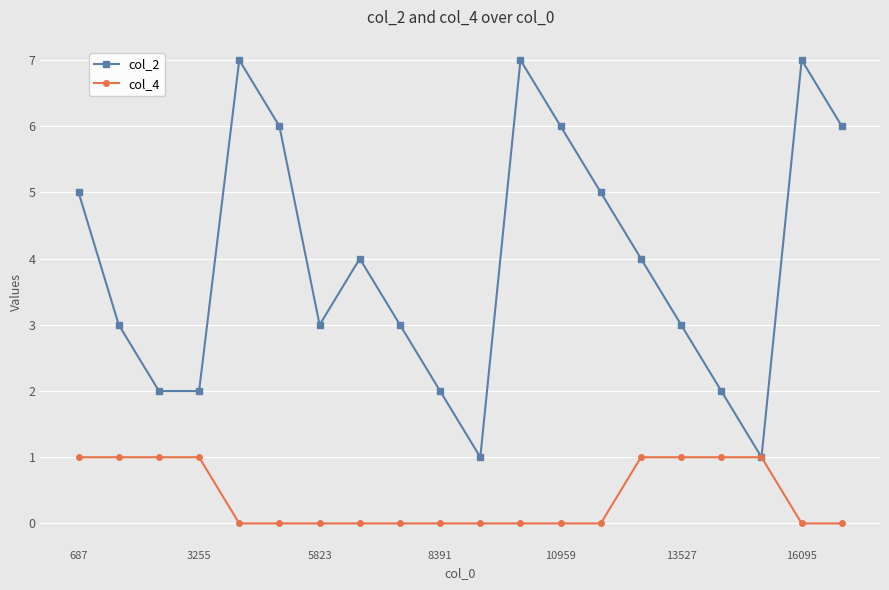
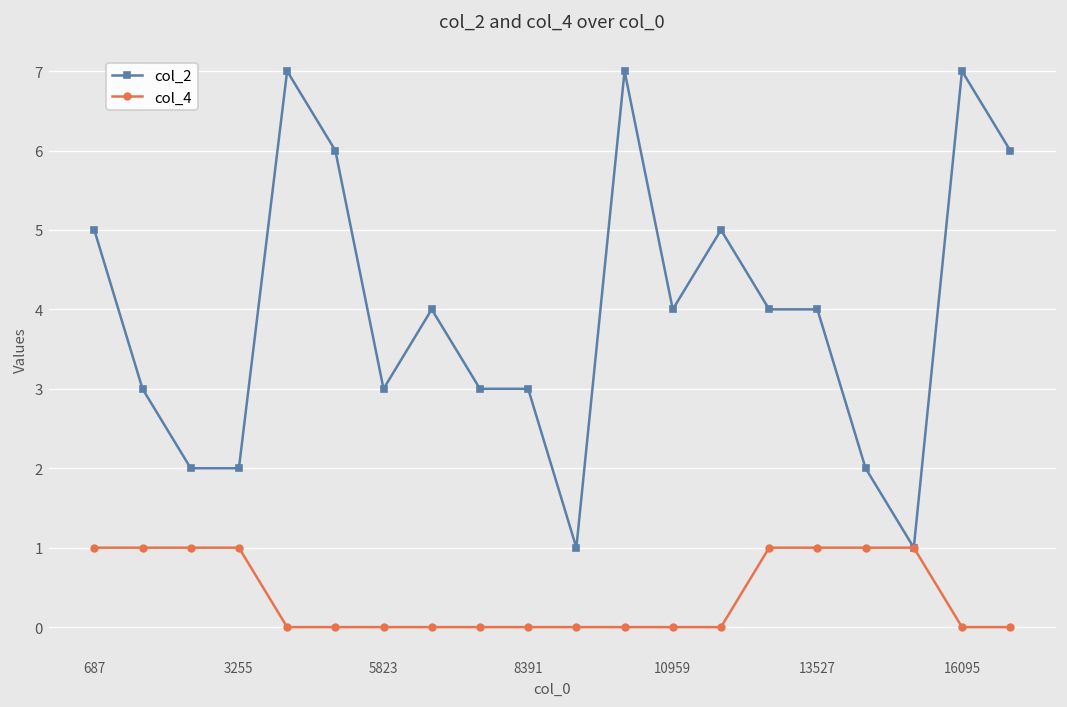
  {
    "col_2": {
      "687": 5,
      "3255": 2,
      "5823": 3,
-     "8391": 2,
-     "10959": 6,
-     "13527": 3,
+     "8391": 3,
+     "10959": 4,
+     "13527": 4,
      "16095": 7
    },
    "col_4": {
      "687": 1,
      "3255": 1,
      "5823": 0,
      "8391": 0,
      "10959": 0,
      "13527": 1,
      "16095": 0
    }
  }
